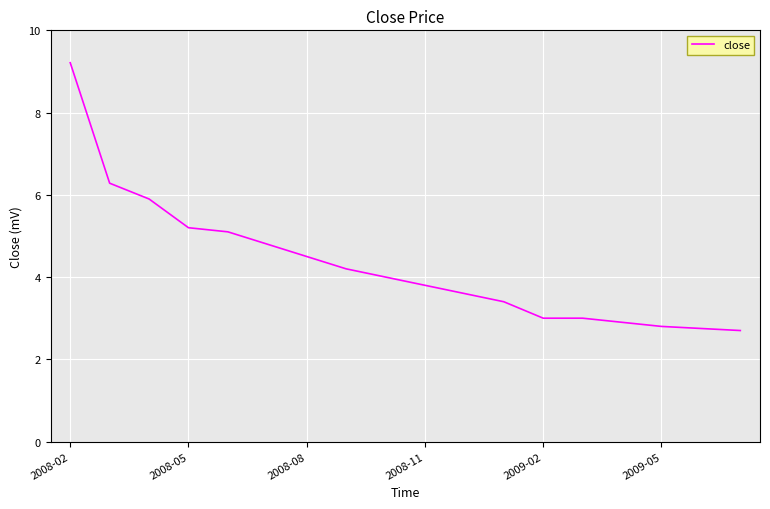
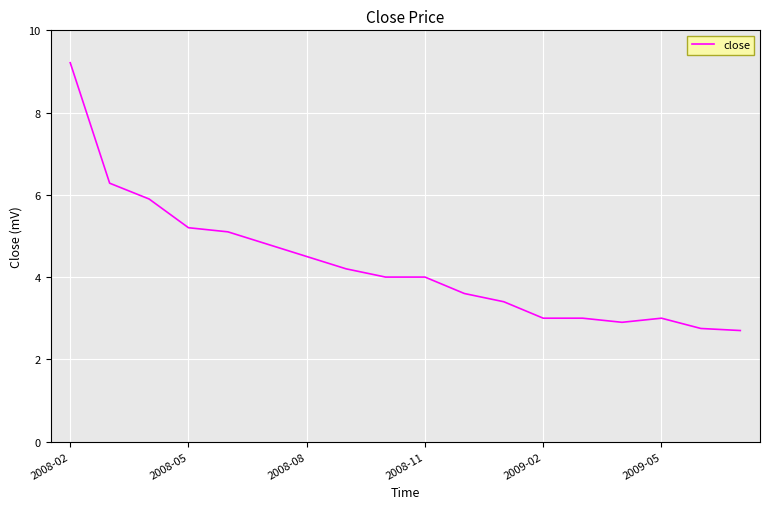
  {
    "2008-02": 9.2,
    "2008-05": 5.2,
    "2008-08": 4.5,
-   "2008-11": 3.8,
+   "2008-11": 4.0,
    "2009-02": 3.0,
-   "2009-05": 2.8
+   "2009-05": 3.0
  }
